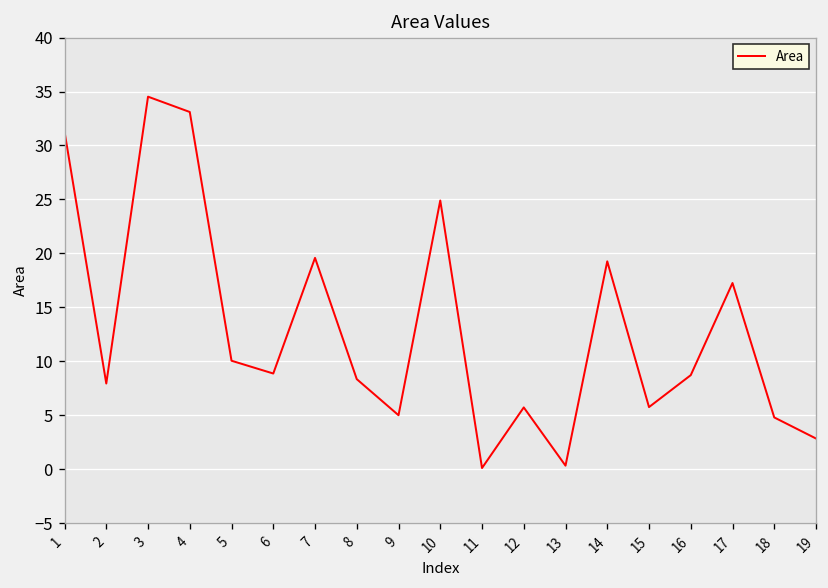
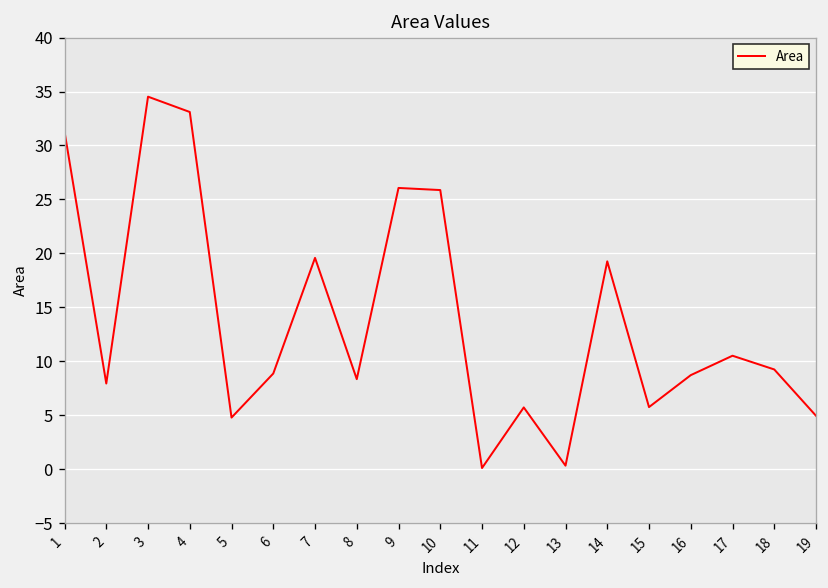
  {
    "1": 31,
    "2": 8,
    "3": 35,
    "4": 33,
-   "5": 10,
+   "5": 5,
    "6": 9,
    "7": 20,
    "8": 8,
-   "9": 5,
-   "10": 25,
+   "9": 26,
+   "10": 26,
    "11": 0,
    "12": 6,
    "13": 0,
    "14": 19,
    "15": 6,
    "16": 9,
-   "17": 17,
-   "18": 5,
-   "19": 3
+   "17": 11,
+   "18": 9,
+   "19": 5
  }
